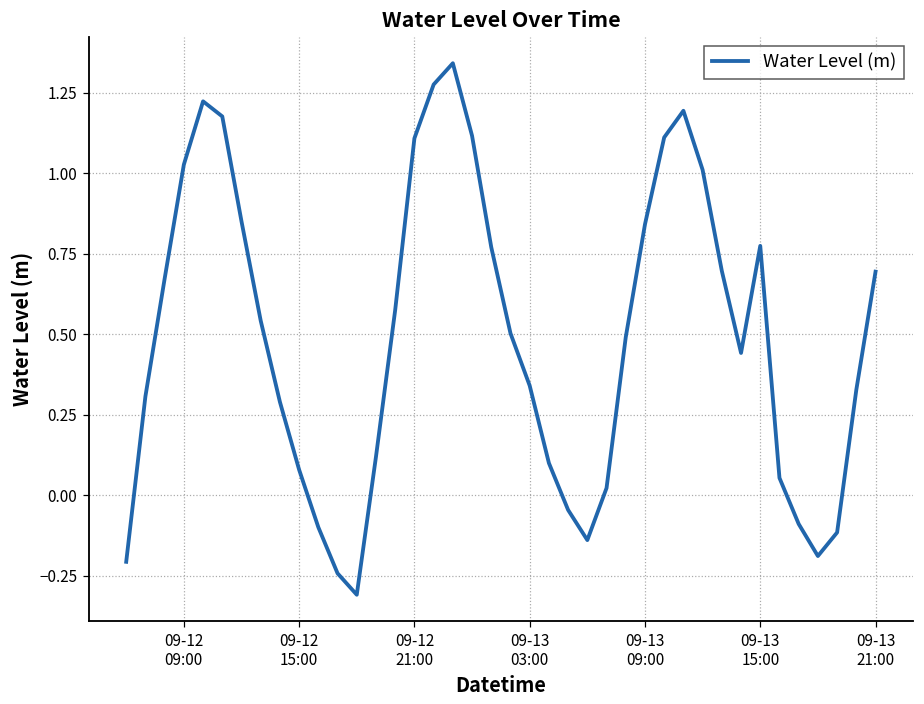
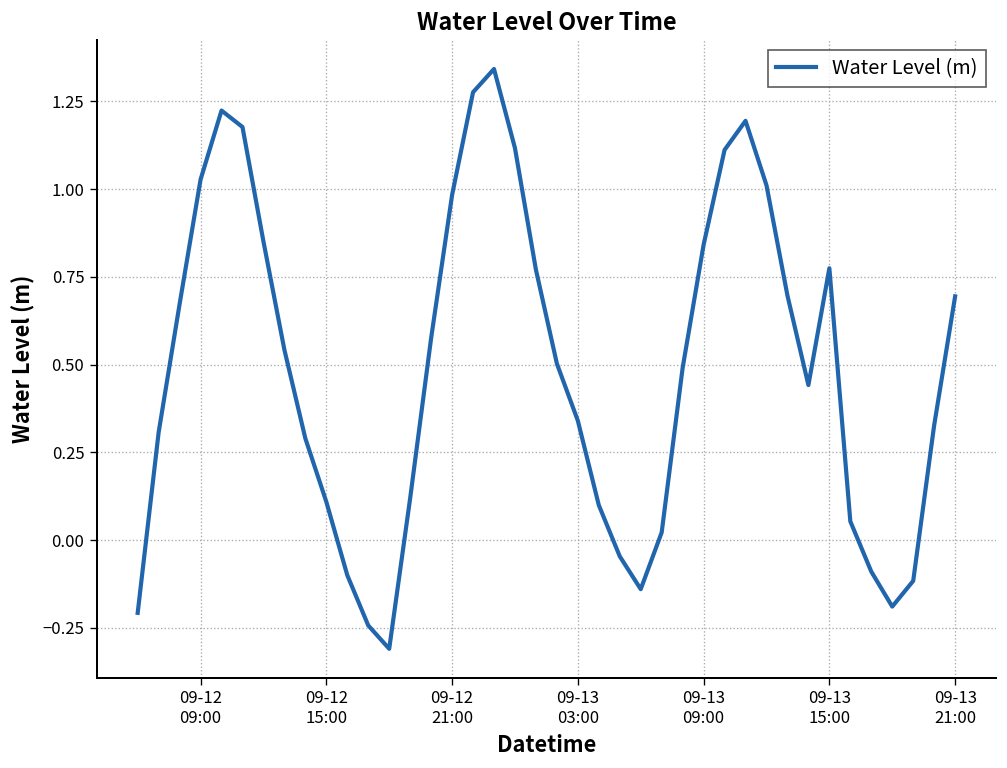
  {
    "09-12 09:00": 1.03,
-   "09-12 15:00": 0.08,
-   "09-12 21:00": 1.11,
+   "09-12 15:00": 0.11,
+   "09-12 21:00": 0.98,
    "09-13 03:00": 0.34,
    "09-13 09:00": 0.84,
    "09-13 15:00": 0.77,
    "09-13 21:00": 0.69
  }
